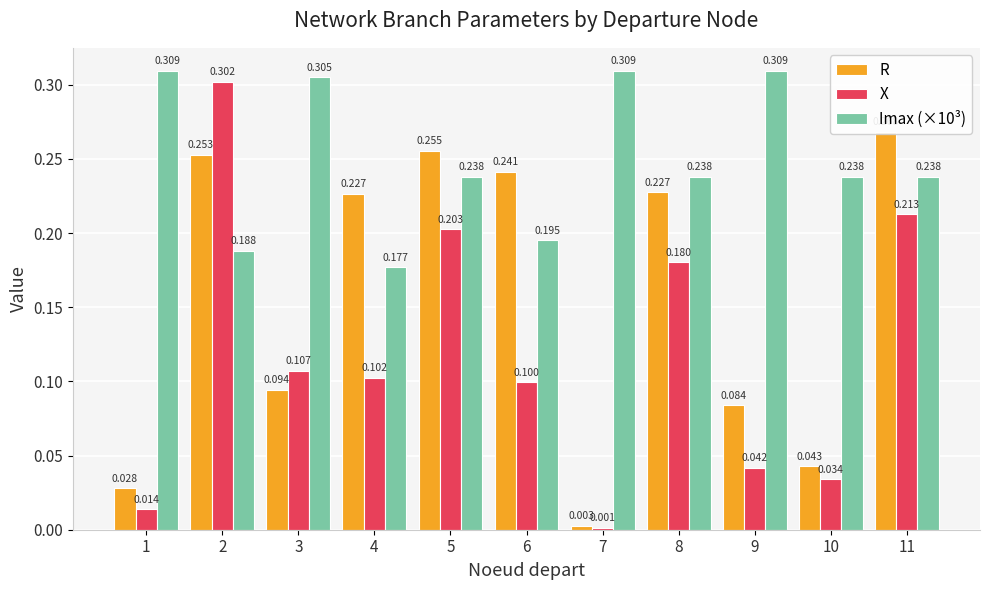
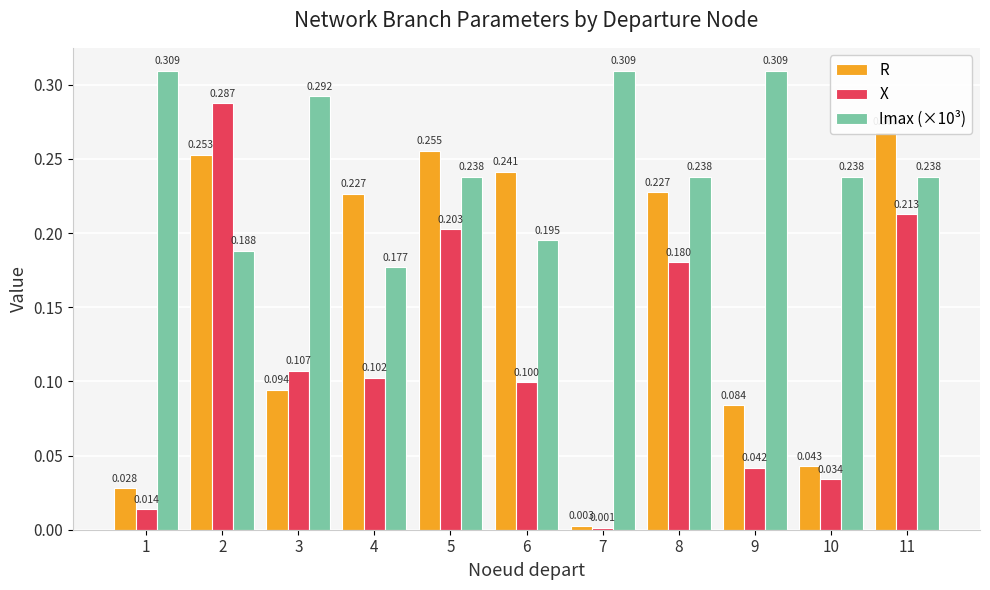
  {
    "R": {
      "1": 0.028,
      "2": 0.253,
      "3": 0.094,
      "4": 0.227,
      "5": 0.255,
      "6": 0.241,
      "7": 0.003,
      "8": 0.227,
      "9": 0.084,
      "10": 0.043
    },
    "X": {
      "1": 0.014,
-     "2": 0.302,
+     "2": 0.287,
      "3": 0.107,
      "4": 0.102,
      "5": 0.203,
      "6": 0.100,
      "7": 0.001,
      "8": 0.180,
      "9": 0.042,
      "10": 0.034,
      "11": 0.213
    },
    "Imax (×10³)": {
      "1": 0.309,
      "2": 0.188,
-     "3": 0.305,
+     "3": 0.292,
      "4": 0.177,
      "5": 0.238,
      "6": 0.195,
      "7": 0.309,
      "8": 0.238,
      "9": 0.309,
      "10": 0.238,
      "11": 0.238
    }
  }
